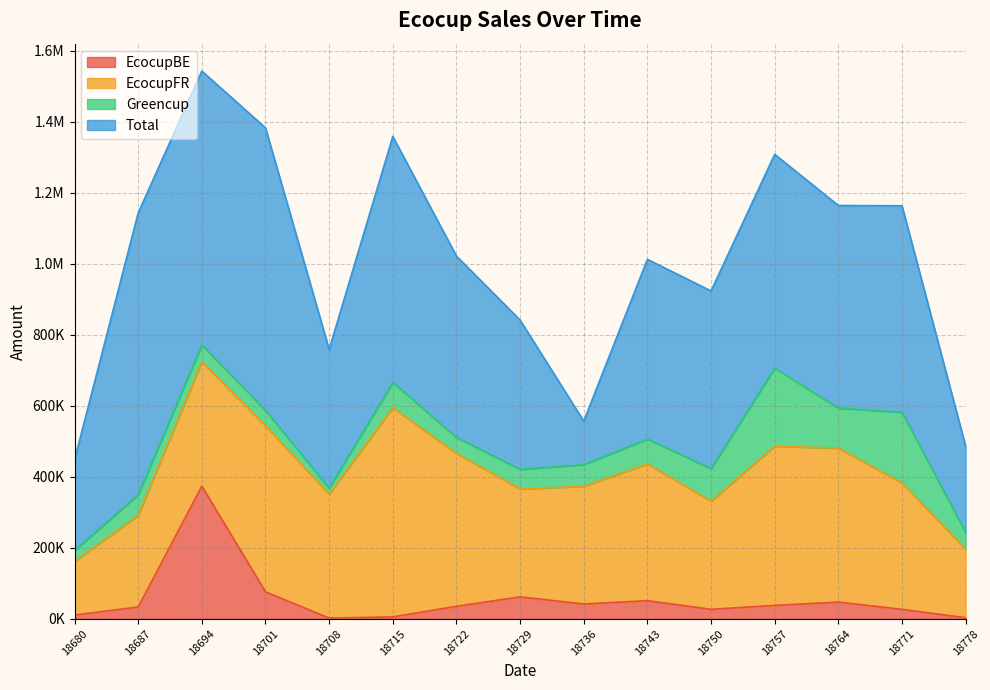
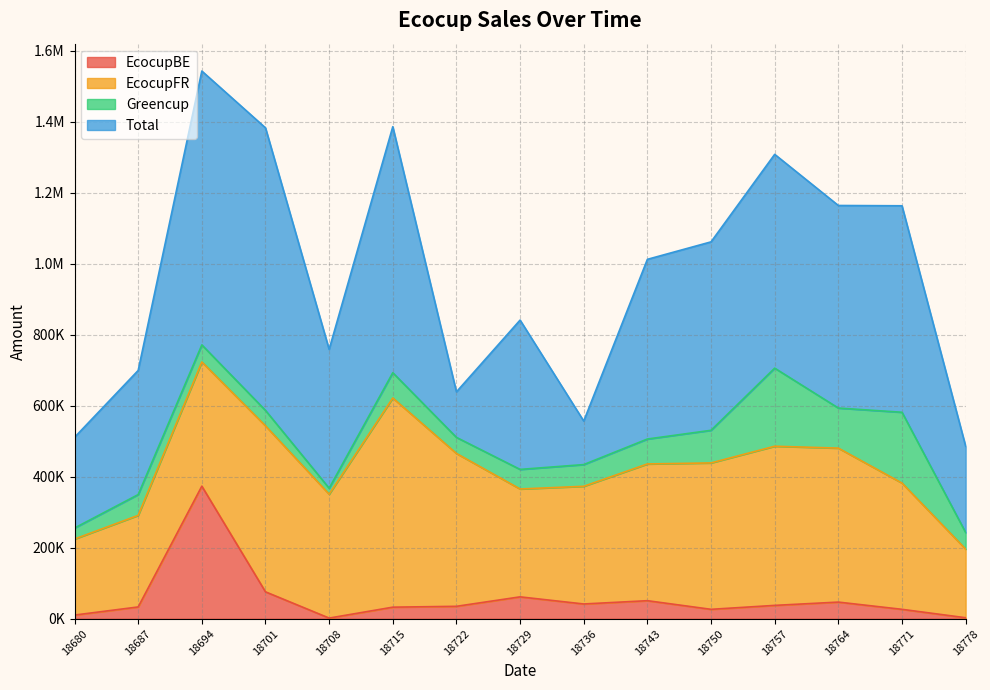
  {
    "EcocupBE": {
      "18680": 10000,
      "18687": 30000,
      "18694": 370000,
      "18701": 80000,
      "18708": 0,
-     "18715": 10000,
+     "18715": 30000,
      "18722": 30000,
      "18729": 60000,
      "18736": 40000,
      "18743": 50000,
      "18750": 30000,
      "18757": 40000,
      "18764": 50000,
      "18771": 30000,
      "18778": 0
    },
    "EcocupFR": {
-     "18680": 150000,
+     "18680": 210000,
      "18687": 260000,
      "18694": 350000,
      "18701": 470000,
      "18708": 350000,
      "18715": 590000,
      "18722": 430000,
      "18729": 300000,
      "18736": 330000,
      "18743": 390000,
-     "18750": 300000,
+     "18750": 410000,
      "18757": 450000,
      "18764": 430000,
      "18771": 360000,
      "18778": 190000
    },
    "Greencup": {
      "18680": 30000,
      "18687": 60000,
      "18694": 50000,
      "18701": 40000,
      "18708": 20000,
      "18715": 70000,
      "18722": 50000,
      "18729": 60000,
      "18736": 60000,
      "18743": 70000,
      "18750": 90000,
      "18757": 220000,
      "18764": 110000,
      "18771": 200000,
      "18778": 50000
    },
    "Total": {
      "18680": 260000,
-     "18687": 790000,
+     "18687": 350000,
      "18694": 770000,
      "18701": 800000,
      "18708": 390000,
      "18715": 690000,
-     "18722": 510000,
+     "18722": 130000,
      "18729": 420000,
      "18736": 120000,
      "18743": 510000,
-     "18750": 500000,
+     "18750": 530000,
      "18757": 600000,
      "18764": 570000,
      "18771": 580000,
      "18778": 240000
    }
  }
